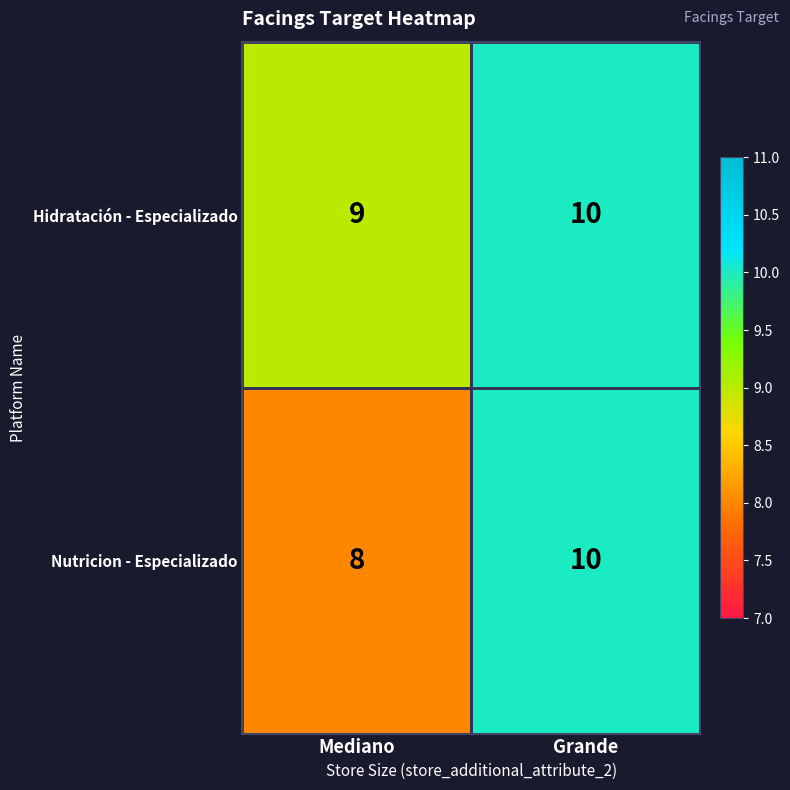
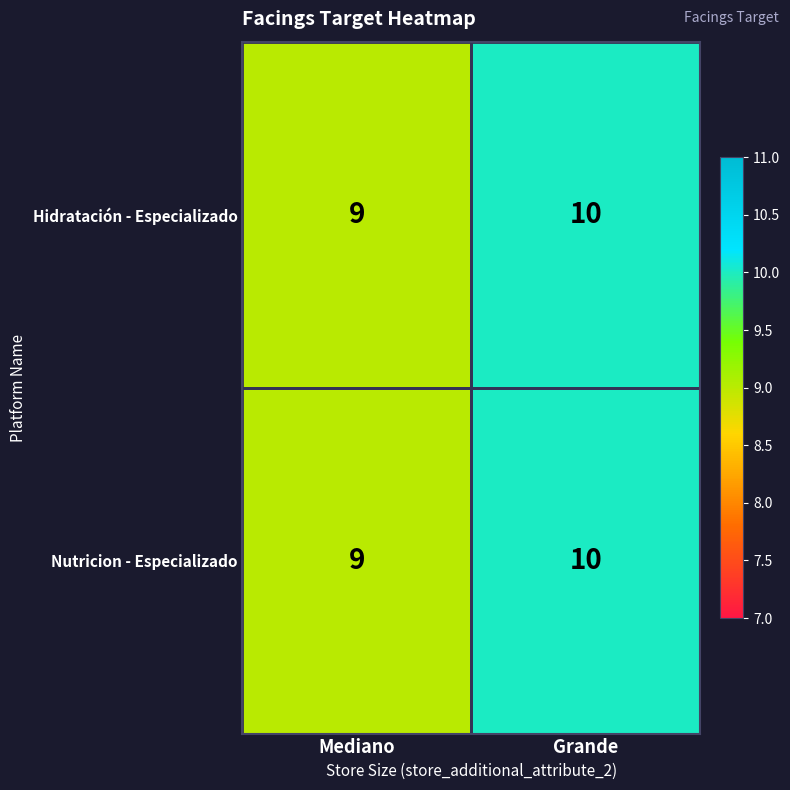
  {
    "Hidratación - Especializado": {
      "Mediano": 9,
      "Grande": 10
    },
    "Nutricion - Especializado": {
-     "Mediano": 8,
+     "Mediano": 9,
      "Grande": 10
    }
  }
